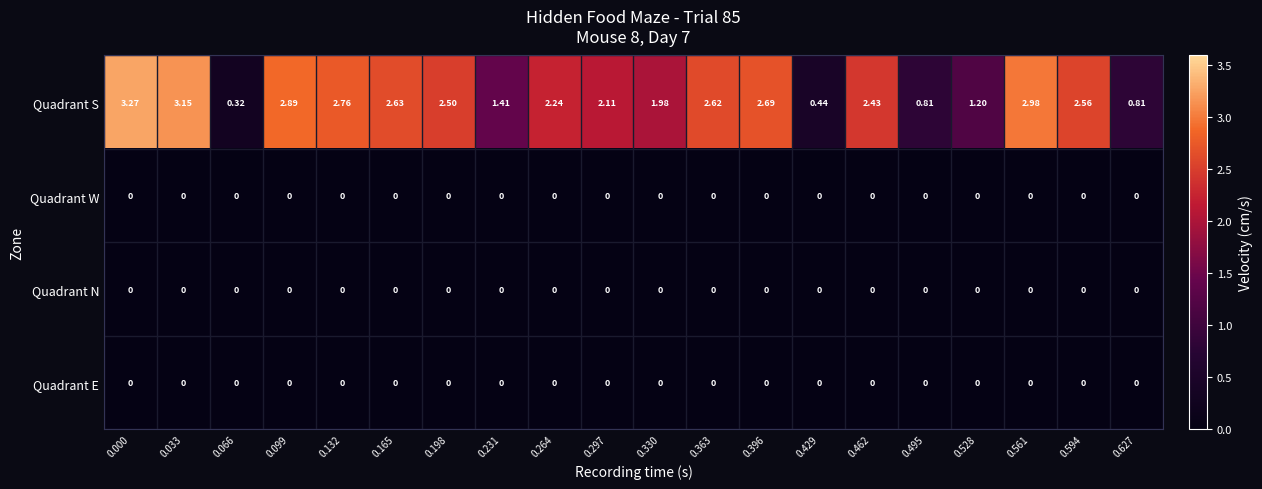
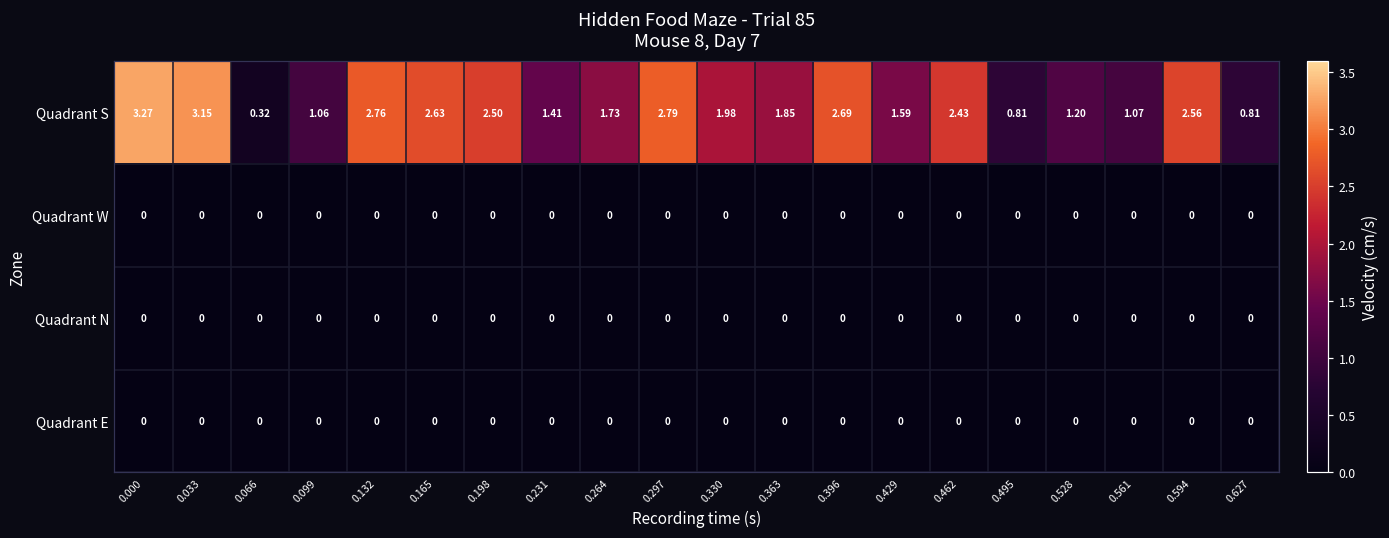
  {
    "Quadrant S": {
      "0.000": 3.27,
      "0.033": 3.15,
      "0.066": 0.32,
-     "0.099": 2.89,
+     "0.099": 1.06,
      "0.132": 2.76,
      "0.165": 2.63,
      "0.198": 2.50,
      "0.231": 1.41,
-     "0.264": 2.24,
-     "0.297": 2.11,
+     "0.264": 1.73,
+     "0.297": 2.79,
      "0.330": 1.98,
-     "0.363": 2.62,
+     "0.363": 1.85,
      "0.396": 2.69,
-     "0.429": 0.44,
+     "0.429": 1.59,
      "0.462": 2.43,
      "0.495": 0.81,
      "0.528": 1.20,
-     "0.561": 2.98,
+     "0.561": 1.07,
      "0.594": 2.56,
      "0.627": 0.81
    },
    "Quadrant W": {
      "0.000": 0,
      "0.033": 0,
      "0.066": 0,
      "0.099": 0,
      "0.132": 0,
      "0.165": 0,
      "0.198": 0,
      "0.231": 0,
      "0.264": 0,
      "0.297": 0,
      "0.330": 0,
      "0.363": 0,
      "0.396": 0,
      "0.429": 0,
      "0.462": 0,
      "0.495": 0,
      "0.528": 0,
      "0.561": 0,
      "0.594": 0,
      "0.627": 0
    },
    "Quadrant N": {
      "0.000": 0,
      "0.033": 0,
      "0.066": 0,
      "0.099": 0,
      "0.132": 0,
      "0.165": 0,
      "0.198": 0,
      "0.231": 0,
      "0.264": 0,
      "0.297": 0,
      "0.330": 0,
      "0.363": 0,
      "0.396": 0,
      "0.429": 0,
      "0.462": 0,
      "0.495": 0,
      "0.528": 0,
      "0.561": 0,
      "0.594": 0,
      "0.627": 0
    },
    "Quadrant E": {
      "0.000": 0,
      "0.033": 0,
      "0.066": 0,
      "0.099": 0,
      "0.132": 0,
      "0.165": 0,
      "0.198": 0,
      "0.231": 0,
      "0.264": 0,
      "0.297": 0,
      "0.330": 0,
      "0.363": 0,
      "0.396": 0,
      "0.429": 0,
      "0.462": 0,
      "0.495": 0,
      "0.528": 0,
      "0.561": 0,
      "0.594": 0,
      "0.627": 0
    }
  }
